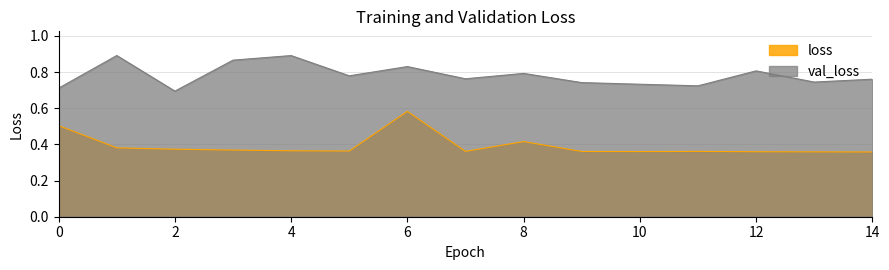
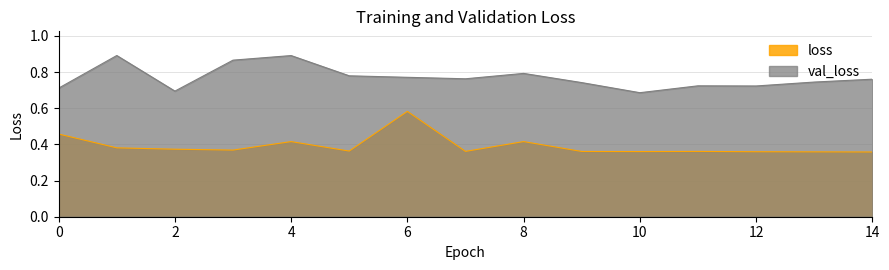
  {
    "loss": {
-     "0": 0.50,
+     "0": 0.46,
      "2": 0.37,
-     "4": 0.36,
+     "4": 0.42,
      "6": 0.58,
      "8": 0.42,
      "10": 0.36,
      "12": 0.36,
      "14": 0.36
    },
    "val_loss": {
      "0": 0.71,
      "2": 0.69,
      "4": 0.89,
-     "6": 0.83,
+     "6": 0.77,
      "8": 0.79,
-     "10": 0.73,
-     "12": 0.81,
+     "10": 0.69,
+     "12": 0.72,
      "14": 0.76
    }
  }
